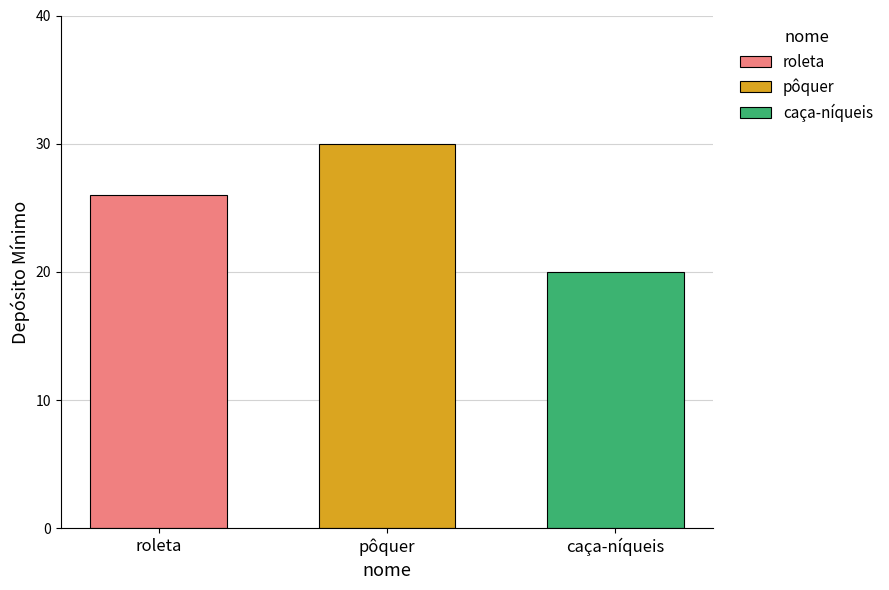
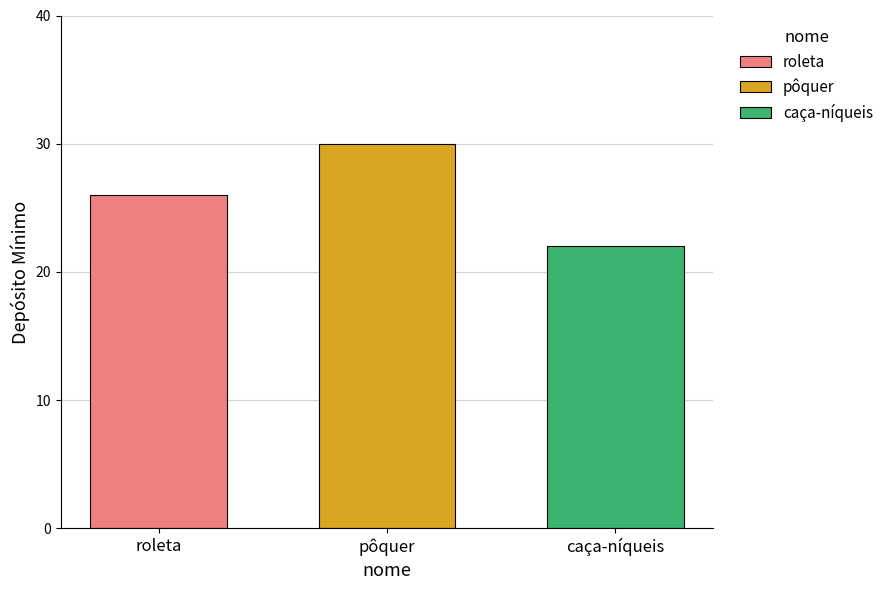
  {
    "roleta": 26,
    "pôquer": 30,
-   "caça-níqueis": 20
+   "caça-níqueis": 22
  }
